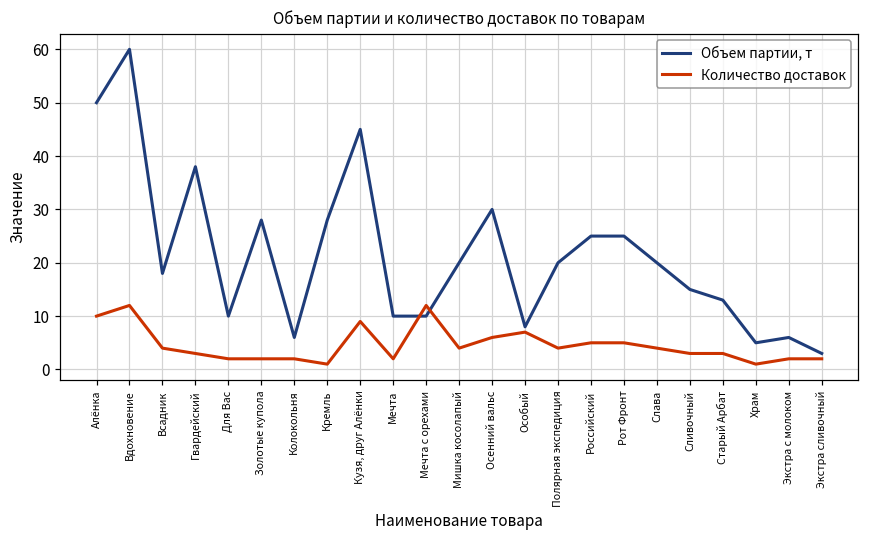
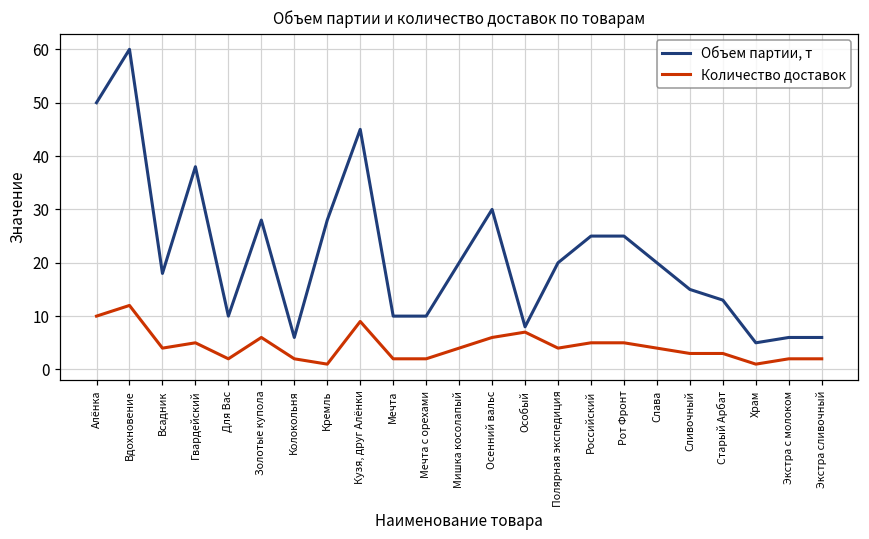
  {
    "Объем партии, т": {
      "Алёнка": 50,
      "Вдохновение": 60,
      "Всадник": 18,
      "Гвардейский": 38,
      "Для Вас": 10,
      "Золотые купола": 28,
      "Колокольня": 6,
      "Кремль": 28,
      "Кузя, друг Алёнки": 45,
      "Мечта": 10,
      "Мечта с орехами": 10,
      "Мишка косолапый": 20,
      "Осенний вальс": 30,
      "Особый": 8,
      "Полярная экспедиция": 20,
      "Российский": 25,
      "Рот Фронт": 25,
      "Слава": 20,
      "Сливочный": 15,
      "Старый Арбат": 13,
      "Храм": 5,
      "Экстра с молоком": 6,
-     "Экстра сливочный": 3
+     "Экстра сливочный": 6
    },
    "Количество доставок": {
      "Алёнка": 10,
      "Вдохновение": 12,
      "Всадник": 4,
-     "Гвардейский": 3,
+     "Гвардейский": 5,
      "Для Вас": 2,
-     "Золотые купола": 2,
+     "Золотые купола": 6,
      "Колокольня": 2,
      "Кремль": 1,
      "Кузя, друг Алёнки": 9,
      "Мечта": 2,
-     "Мечта с орехами": 12,
+     "Мечта с орехами": 2,
      "Мишка косолапый": 4,
      "Осенний вальс": 6,
      "Особый": 7,
      "Полярная экспедиция": 4,
      "Российский": 5,
      "Рот Фронт": 5,
      "Слава": 4,
      "Сливочный": 3,
      "Старый Арбат": 3,
      "Храм": 1,
      "Экстра с молоком": 2,
      "Экстра сливочный": 2
    }
  }
